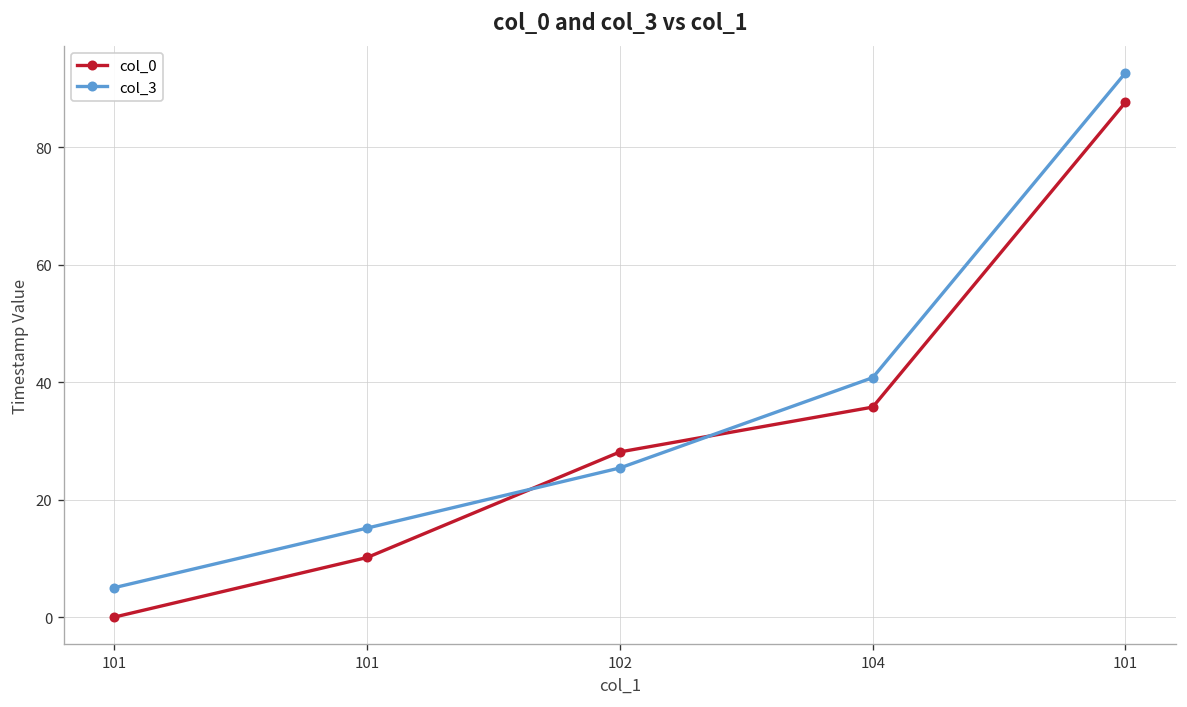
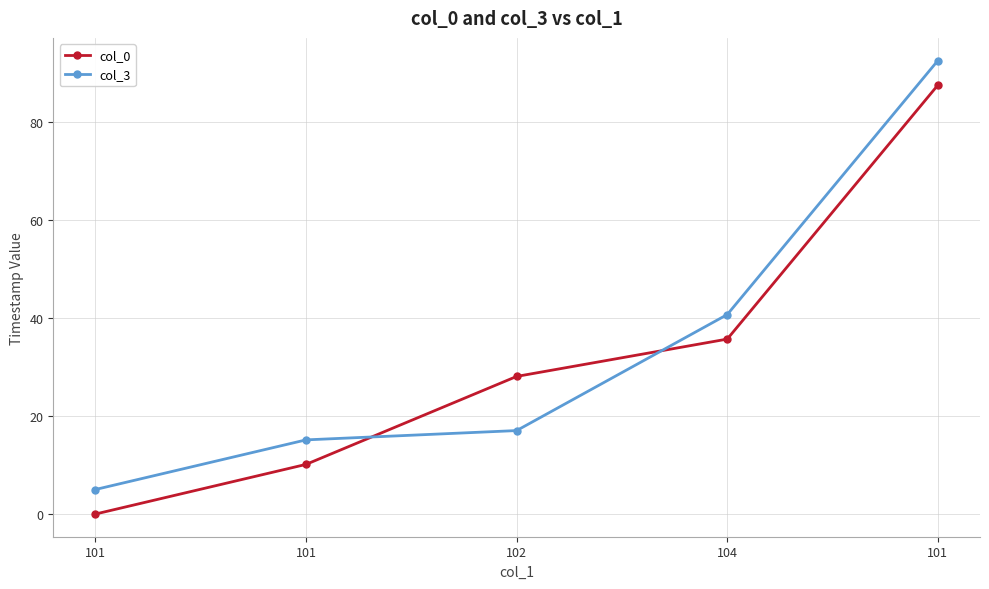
  {
    "col_0": {
      "102": 28,
      "104": 36
    },
    "col_3": {
-     "102": 25,
+     "102": 17,
      "104": 41
    }
  }
